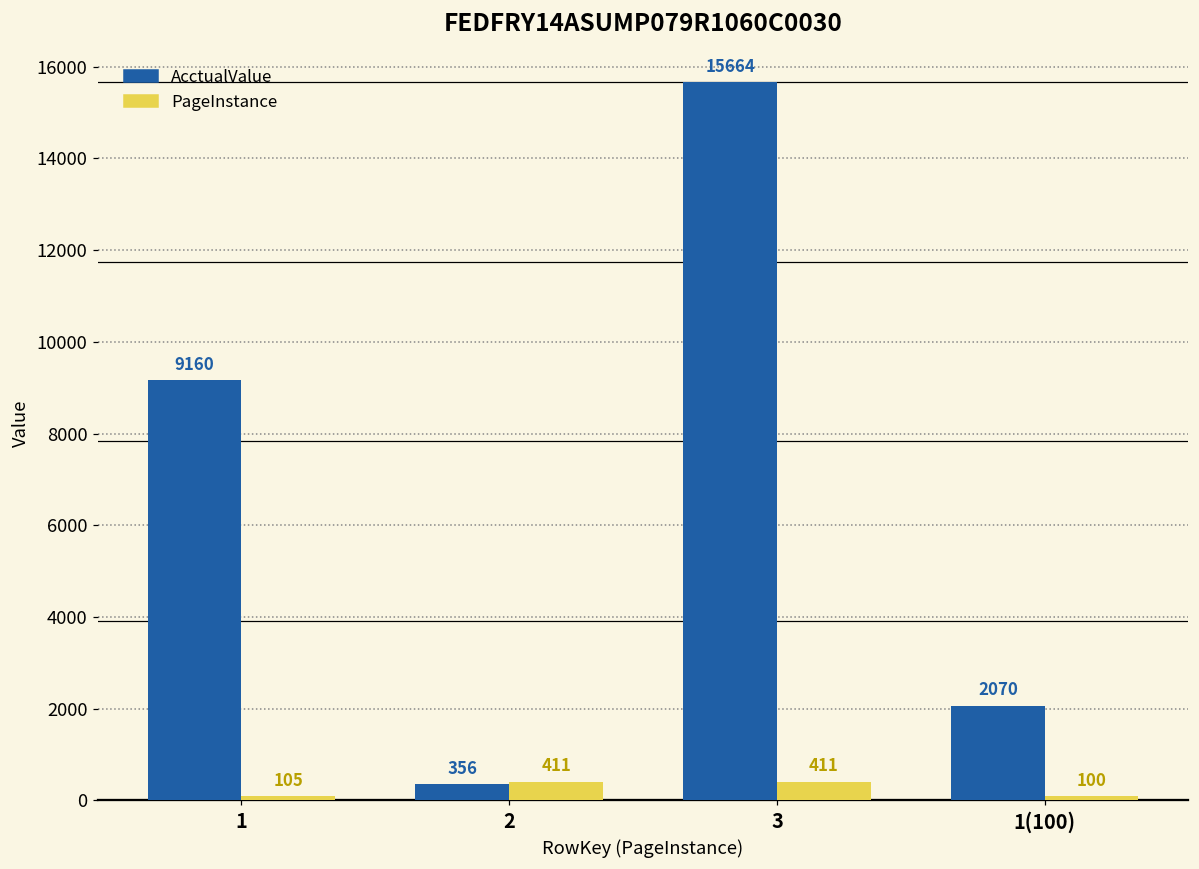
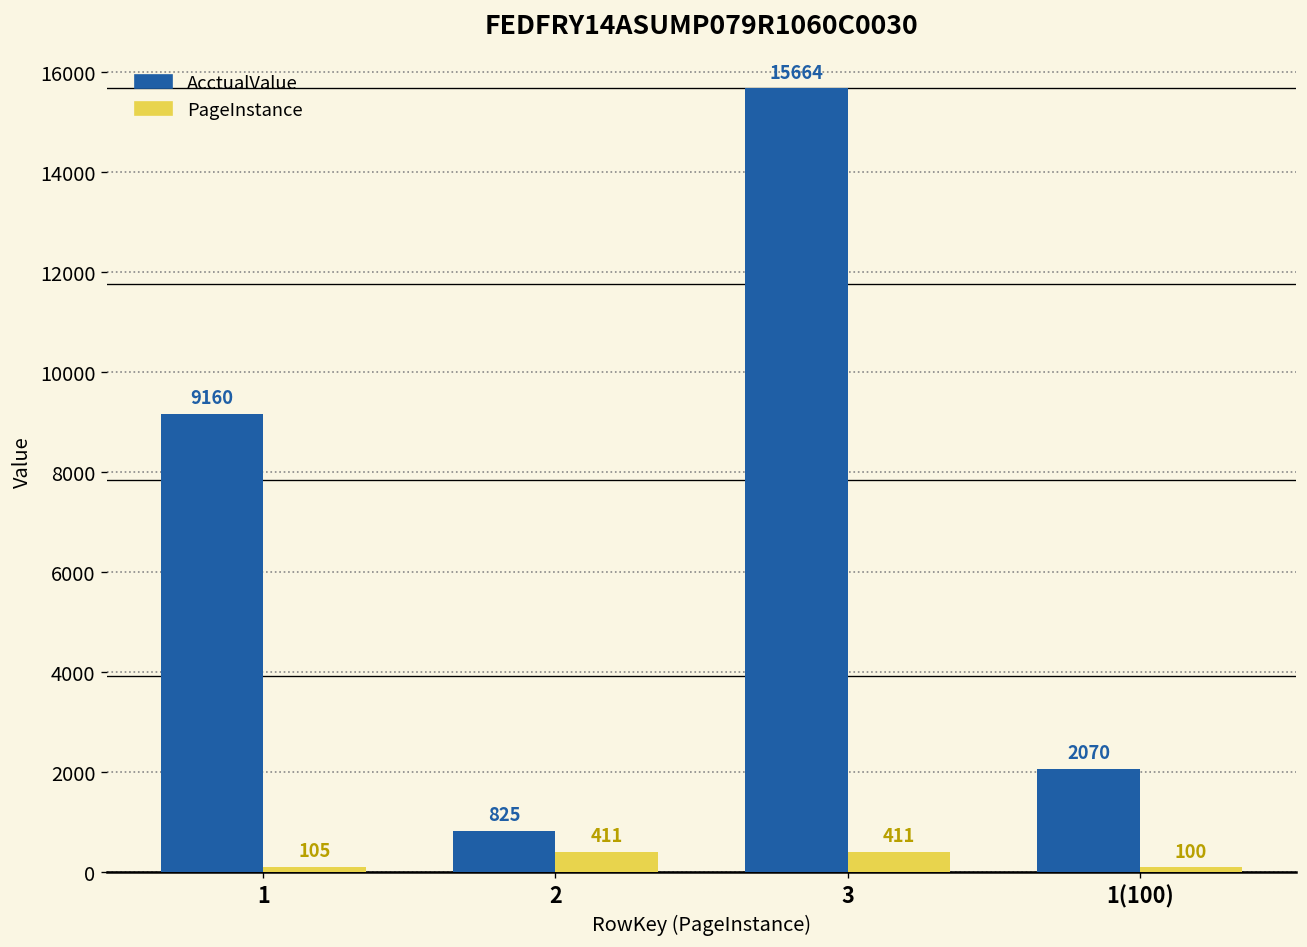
  {
    "AcctualValue": {
      "1": 9160,
-     "2": 356,
+     "2": 825,
      "3": 15664,
      "1(100)": 2070
    },
    "PageInstance": {
      "1": 105,
      "2": 411,
      "3": 411,
      "1(100)": 100
    }
  }
